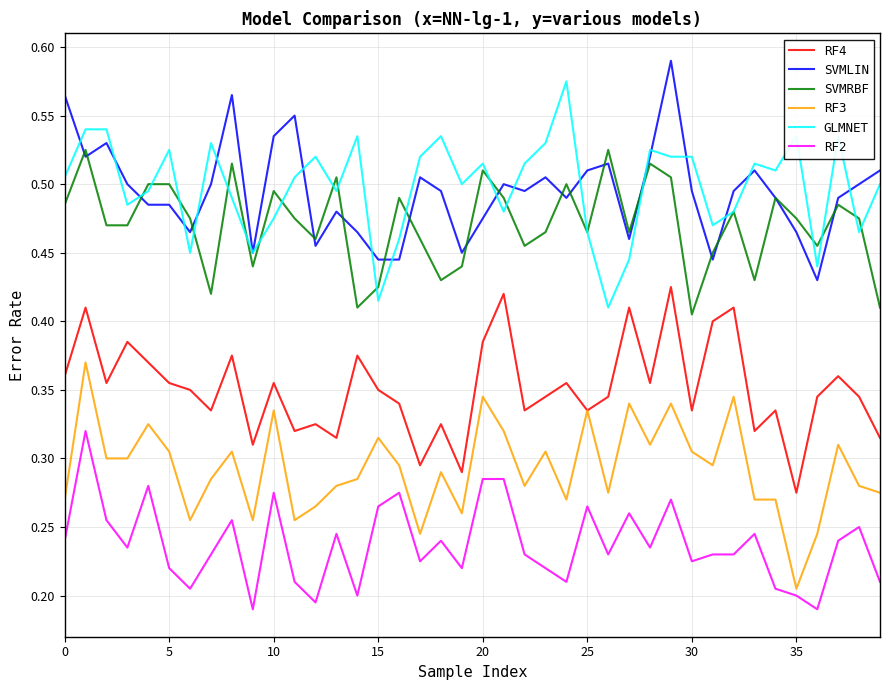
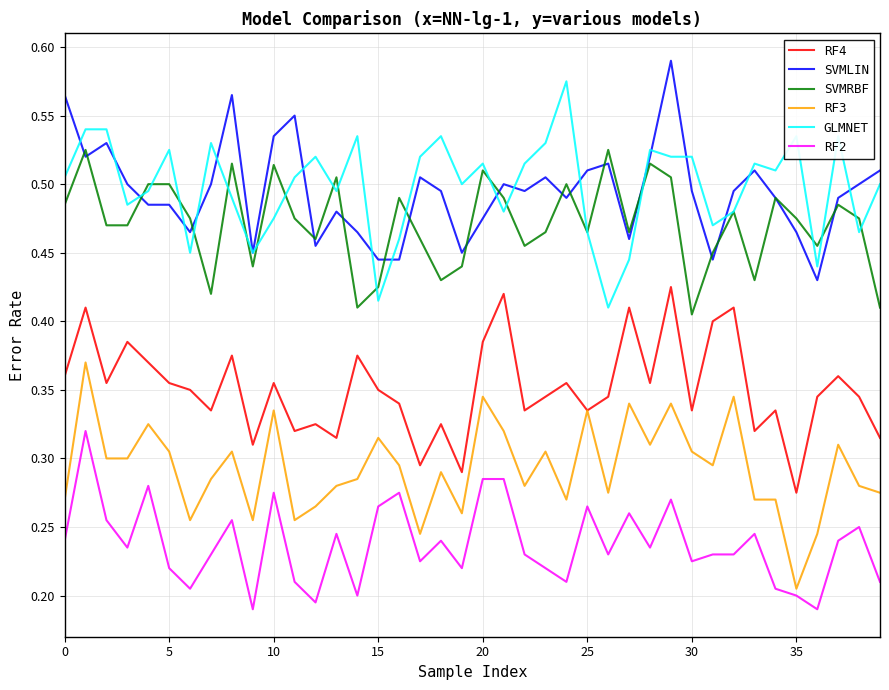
  {
    "RF4": {
      "0": 0.360,
      "5": 0.355,
      "10": 0.355,
      "15": 0.350,
      "20": 0.385,
      "30": 0.335,
      "35": 0.275
    },
    "SVMLIN": {
      "0": 0.565,
      "5": 0.485,
      "10": 0.535,
      "15": 0.445,
      "20": 0.475,
      "25": 0.510,
      "30": 0.495,
      "35": 0.465
    },
    "SVMRBF": {
      "0": 0.485,
      "5": 0.500,
-     "10": 0.495,
+     "10": 0.514,
      "15": 0.425,
      "20": 0.510,
      "30": 0.405,
      "35": 0.475
    },
    "RF3": {
      "0": 0.270,
      "5": 0.305,
      "10": 0.335,
      "15": 0.315,
      "20": 0.345,
      "30": 0.305,
      "35": 0.205
    },
    "GLMNET": {
      "0": 0.505,
      "5": 0.525,
      "10": 0.475,
      "15": 0.415,
      "20": 0.515,
      "30": 0.520
    },
    "RF2": {
      "0": 0.240,
      "5": 0.220,
      "10": 0.275,
      "15": 0.265,
      "20": 0.285,
      "25": 0.265,
      "30": 0.225,
      "35": 0.200
    }
  }
